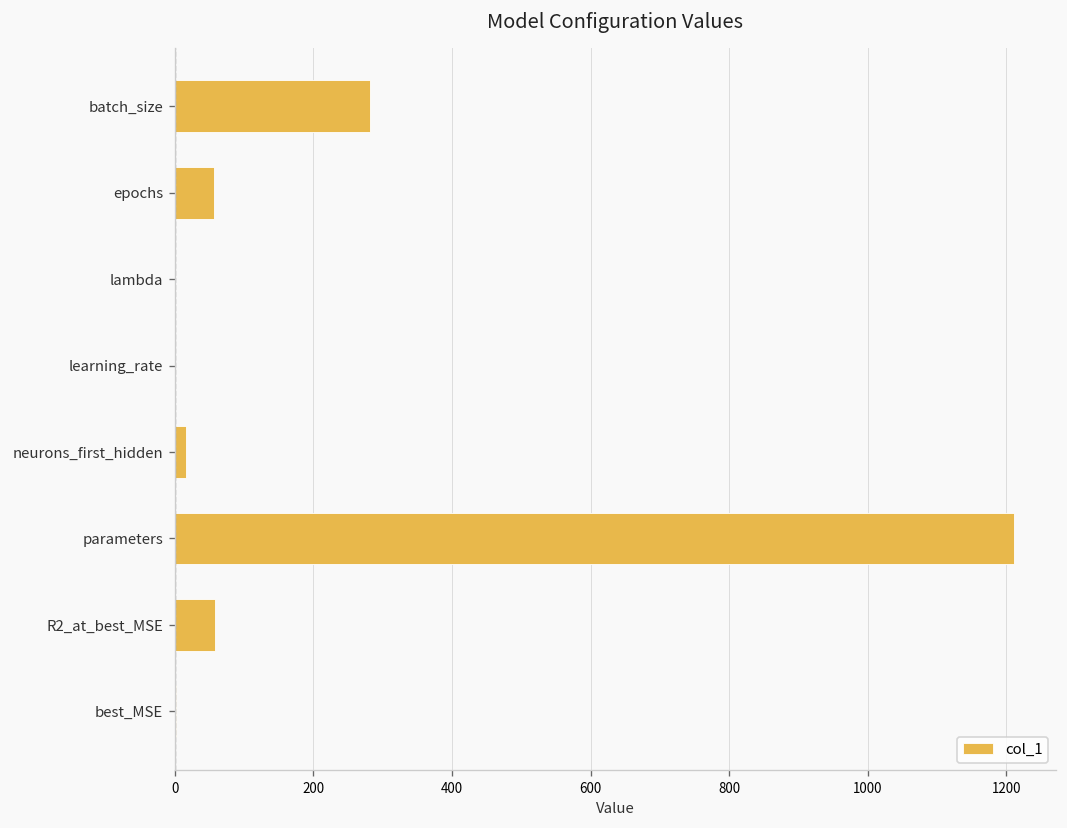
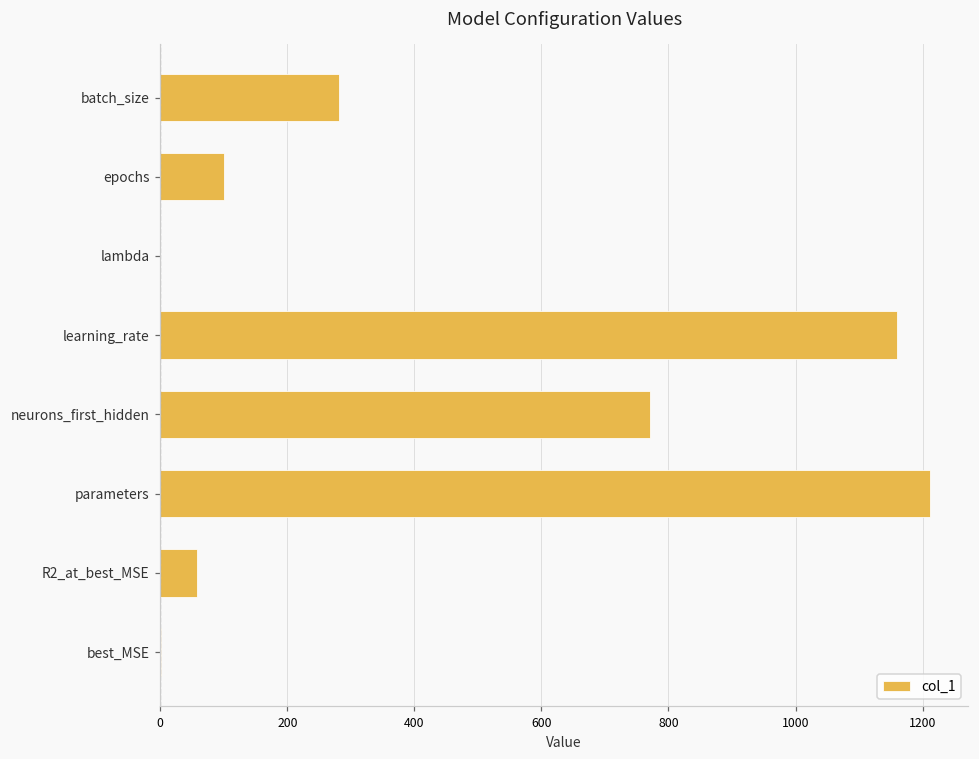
  {
    "batch_size": 280,
-   "epochs": 60,
+   "epochs": 100,
    "lambda": 0,
-   "learning_rate": 0,
-   "neurons_first_hidden": 20,
+   "learning_rate": 1160,
+   "neurons_first_hidden": 770,
    "parameters": 1210,
    "R2_at_best_MSE": 60
  }
